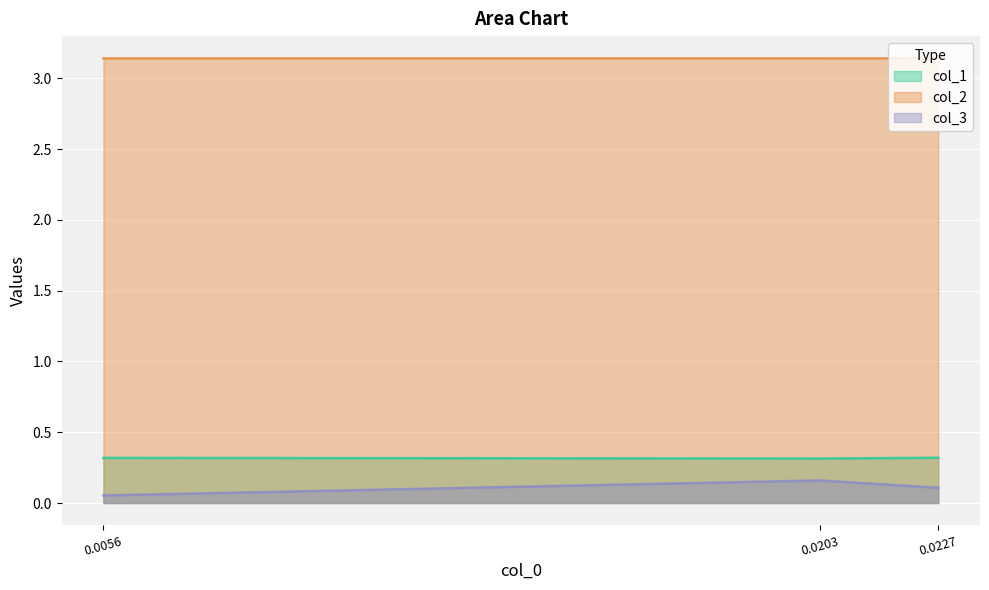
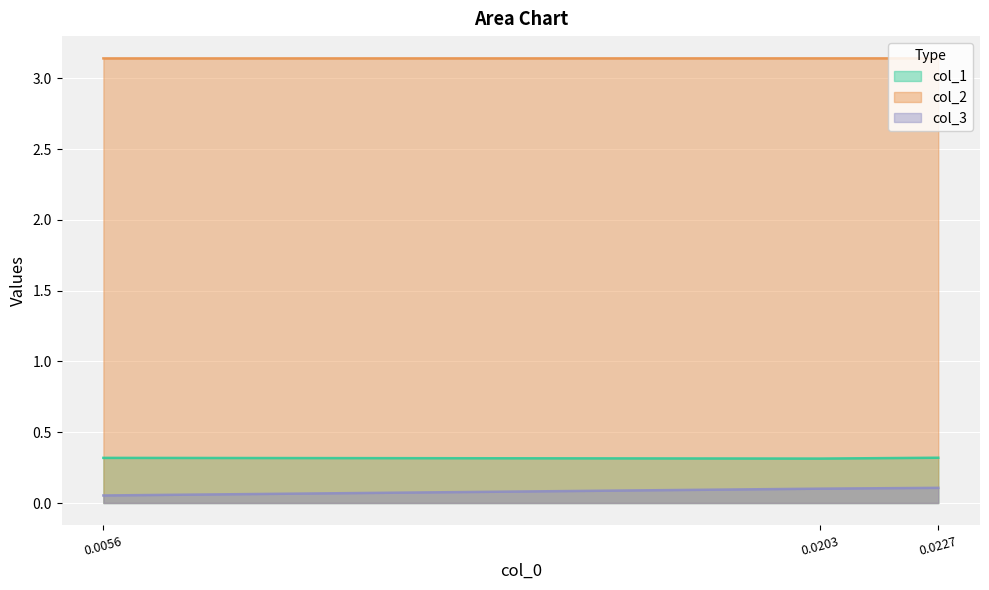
  {
    "col_1": {
      "0.0056": 0.32,
      "0.0203": 0.31,
      "0.0227": 0.32
    },
    "col_2": {
      "0.0056": 3.14,
      "0.0203": 3.14
    },
    "col_3": {
      "0.0056": 0.05,
-     "0.0203": 0.16,
+     "0.0203": 0.10,
      "0.0227": 0.11
    }
  }
